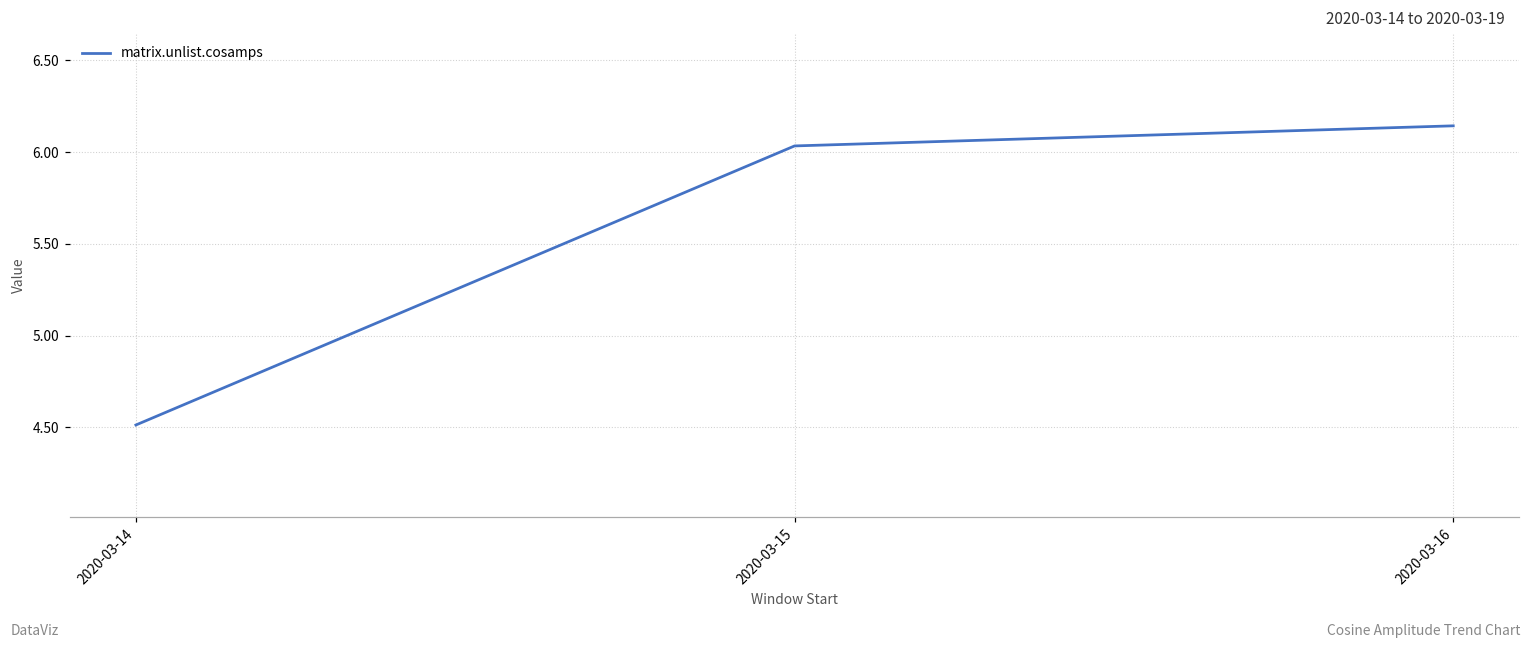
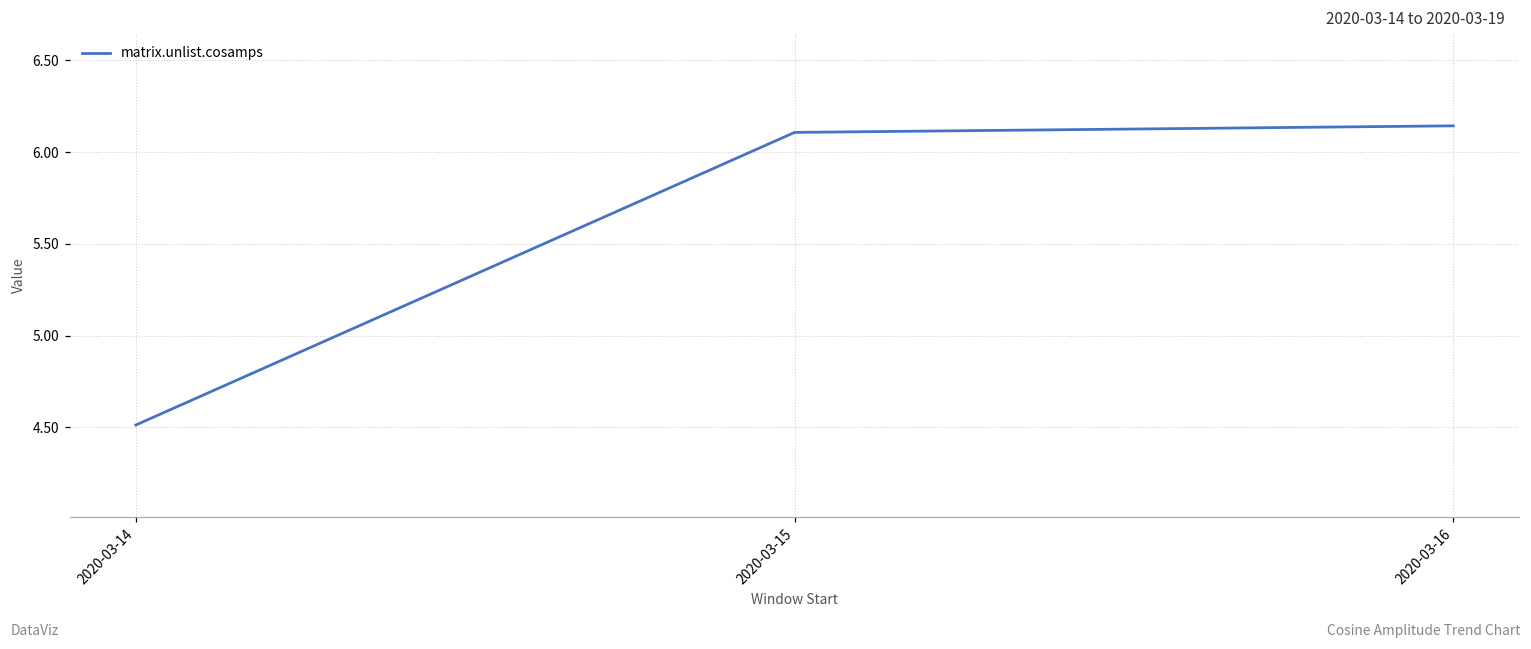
  {
    "2020-03-14": 4.51,
-   "2020-03-15": 6.03,
+   "2020-03-15": 6.11,
    "2020-03-16": 6.14
  }
